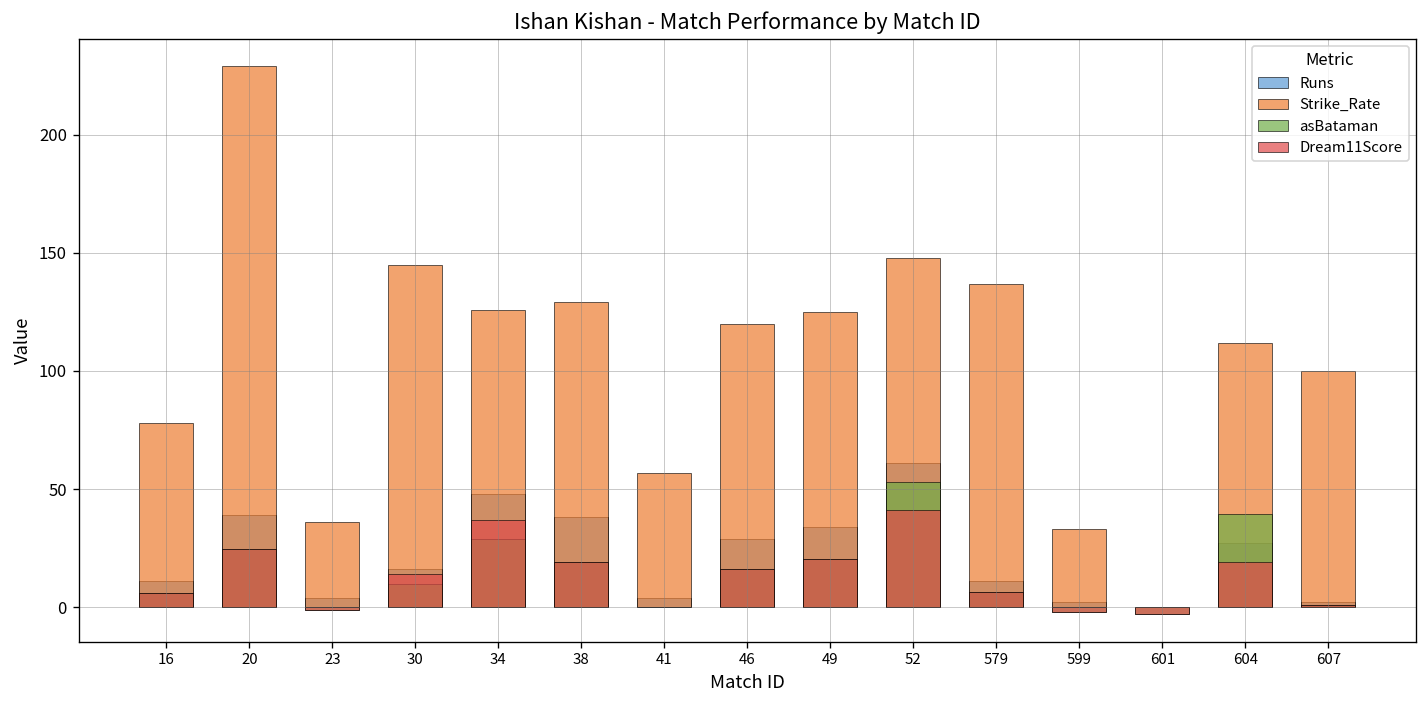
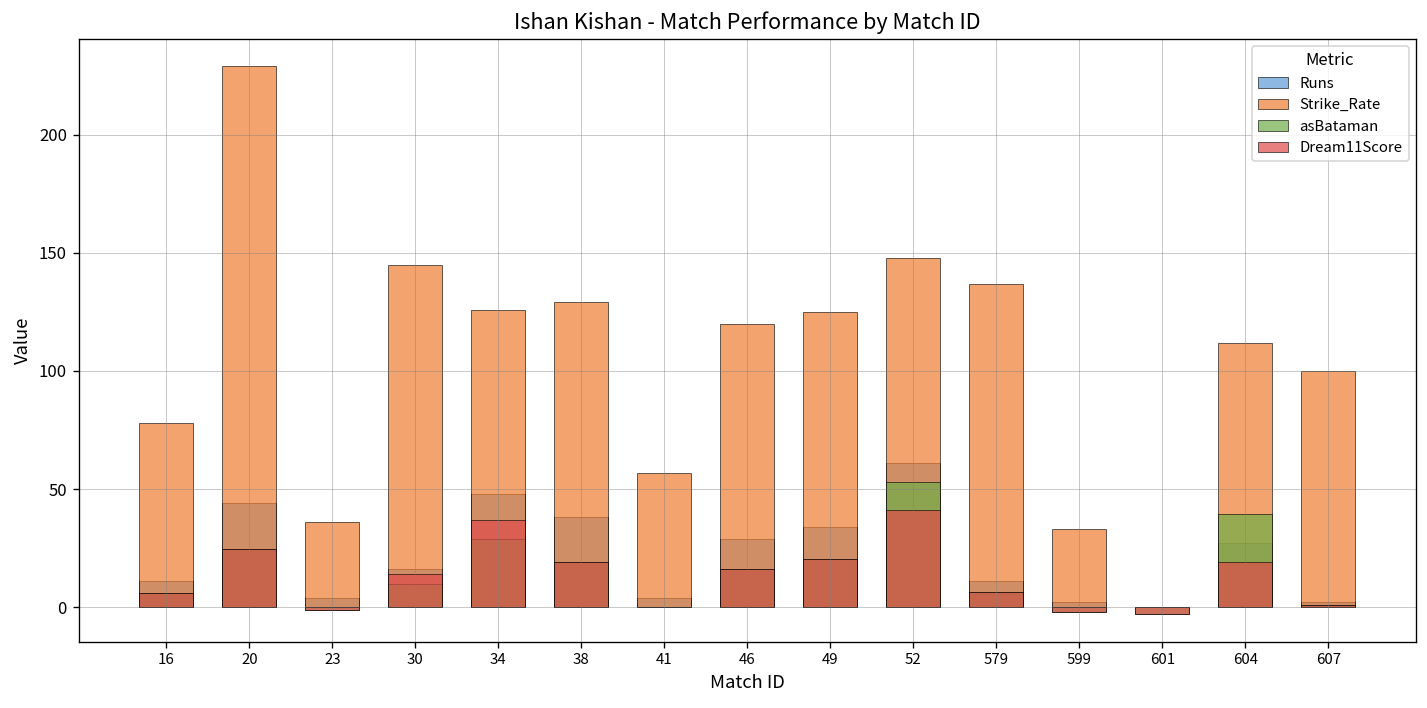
  {
    "Runs": {
-     "20": 39,
+     "20": 44,
      "601": 0
    },
    "asBataman": {
      "41": 0,
      "599": -2,
      "601": -3
    }
  }
